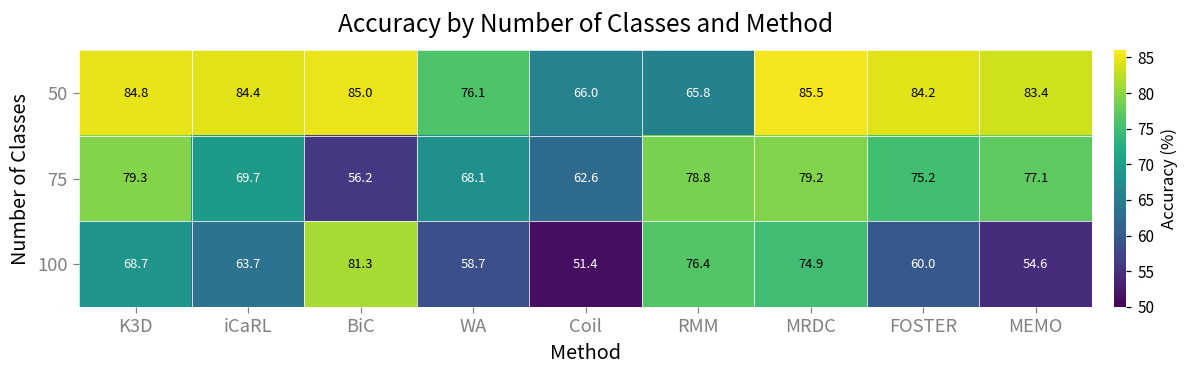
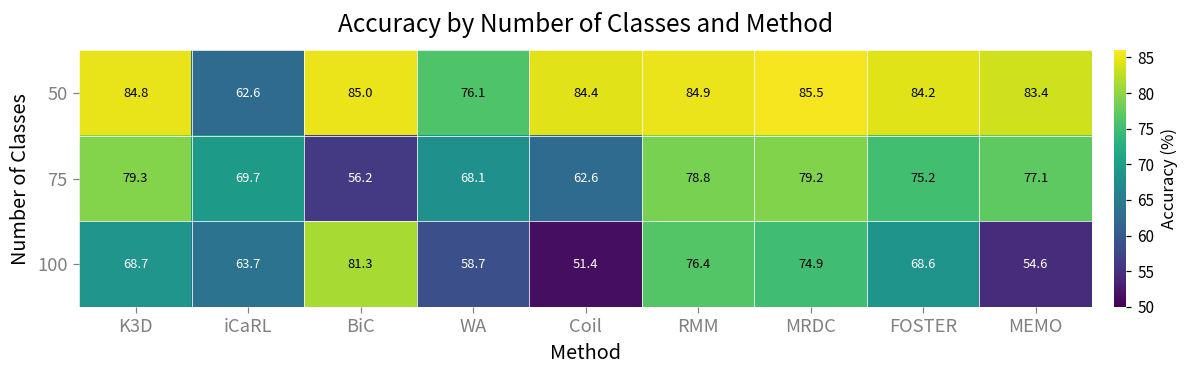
  {
    "50": {
      "K3D": 84.8,
-     "iCaRL": 84.4,
+     "iCaRL": 62.6,
      "BiC": 85.0,
      "WA": 76.1,
-     "Coil": 66.0,
-     "RMM": 65.8,
+     "Coil": 84.4,
+     "RMM": 84.9,
      "MRDC": 85.5,
      "FOSTER": 84.2,
      "MEMO": 83.4
    },
    "75": {
      "K3D": 79.3,
      "iCaRL": 69.7,
      "BiC": 56.2,
      "WA": 68.1,
      "Coil": 62.6,
      "RMM": 78.8,
      "MRDC": 79.2,
      "FOSTER": 75.2,
      "MEMO": 77.1
    },
    "100": {
      "K3D": 68.7,
      "iCaRL": 63.7,
      "BiC": 81.3,
      "WA": 58.7,
      "Coil": 51.4,
      "RMM": 76.4,
      "MRDC": 74.9,
-     "FOSTER": 60.0,
+     "FOSTER": 68.6,
      "MEMO": 54.6
    }
  }
